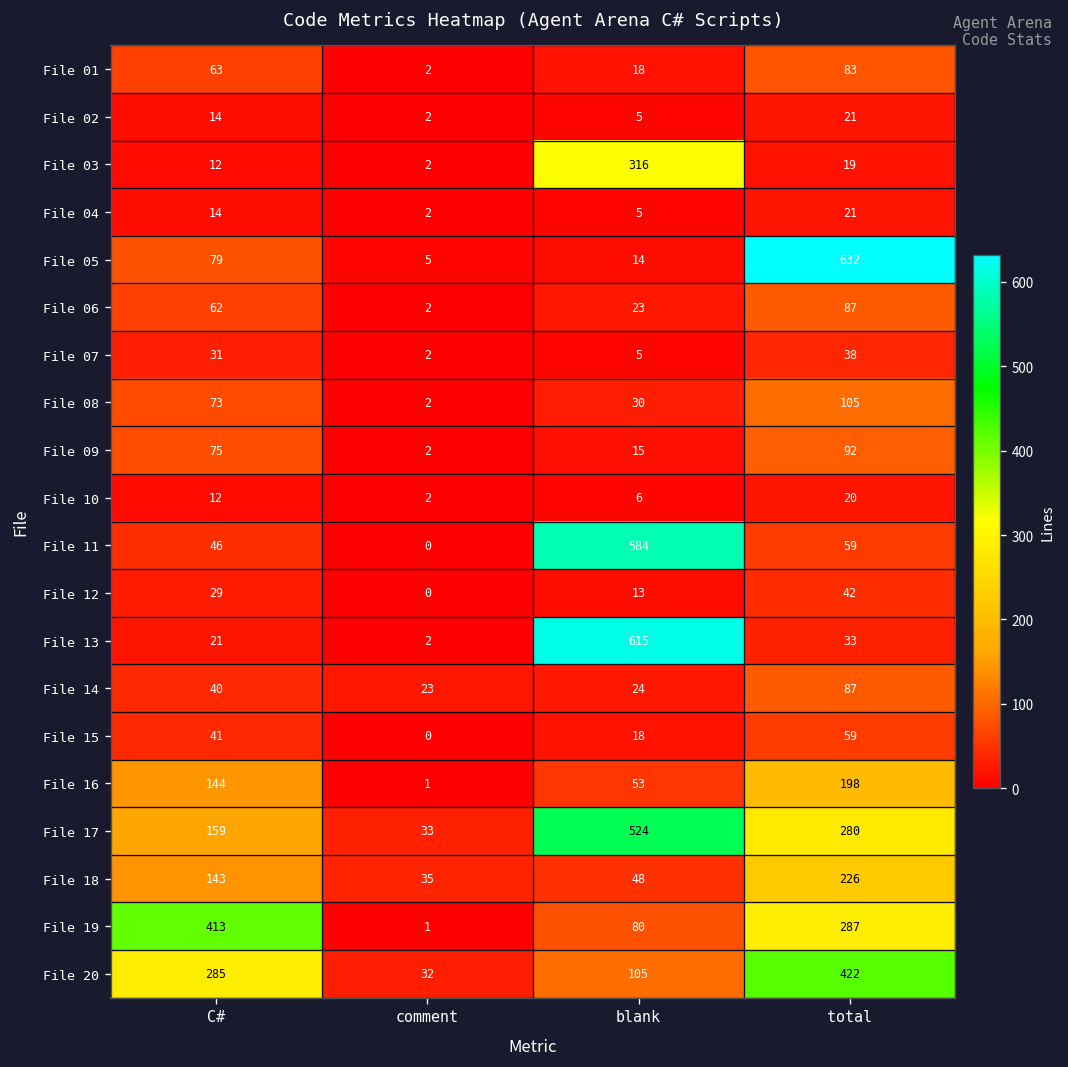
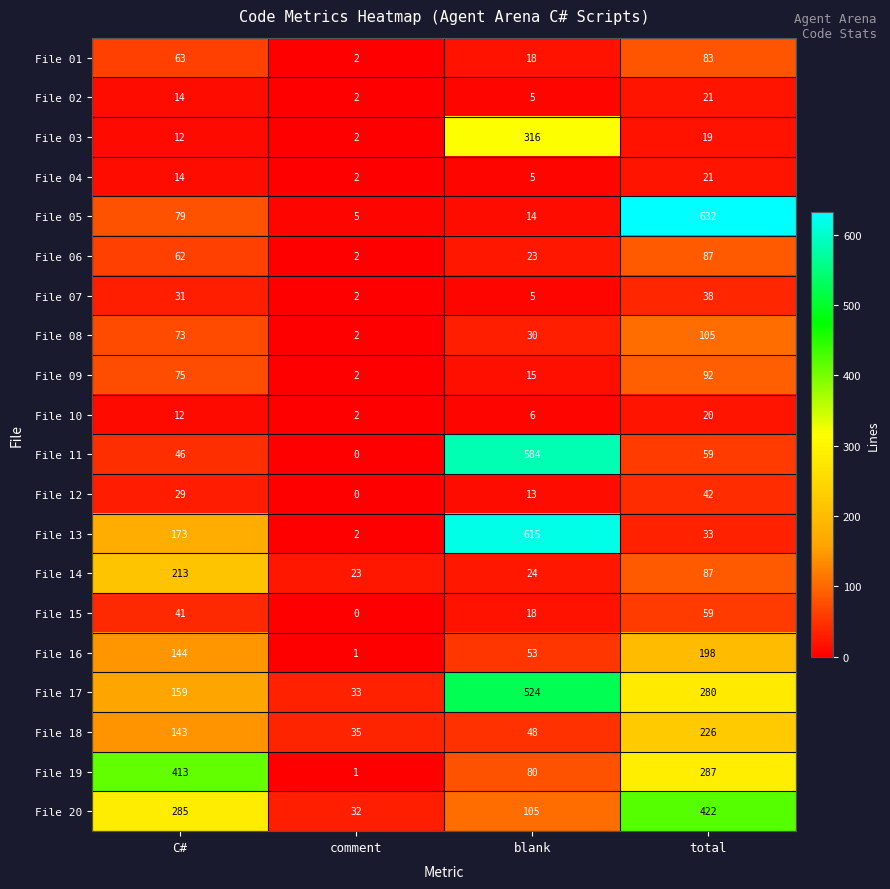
  {
    "File 01": {
      "C#": 63,
      "comment": 2,
      "blank": 18,
      "total": 83
    },
    "File 02": {
      "C#": 14,
      "comment": 2,
      "blank": 5,
      "total": 21
    },
    "File 03": {
      "C#": 12,
      "comment": 2,
      "blank": 316,
      "total": 19
    },
    "File 04": {
      "C#": 14,
      "comment": 2,
      "blank": 5,
      "total": 21
    },
    "File 05": {
      "C#": 79,
      "comment": 5,
      "blank": 14,
      "total": 632
    },
    "File 06": {
      "C#": 62,
      "comment": 2,
      "blank": 23,
      "total": 87
    },
    "File 07": {
      "C#": 31,
      "comment": 2,
      "blank": 5,
      "total": 38
    },
    "File 08": {
      "C#": 73,
      "comment": 2,
      "blank": 30,
      "total": 105
    },
    "File 09": {
      "C#": 75,
      "comment": 2,
      "blank": 15,
      "total": 92
    },
    "File 10": {
      "C#": 12,
      "comment": 2,
      "blank": 6,
      "total": 20
    },
    "File 11": {
      "C#": 46,
      "comment": 0,
      "blank": 584,
      "total": 59
    },
    "File 12": {
      "C#": 29,
      "comment": 0,
      "blank": 13,
      "total": 42
    },
    "File 13": {
-     "C#": 21,
+     "C#": 173,
      "comment": 2,
      "blank": 615,
      "total": 33
    },
    "File 14": {
-     "C#": 40,
+     "C#": 213,
      "comment": 23,
      "blank": 24,
      "total": 87
    },
    "File 15": {
      "C#": 41,
      "comment": 0,
      "blank": 18,
      "total": 59
    },
    "File 16": {
      "C#": 144,
      "comment": 1,
      "blank": 53,
      "total": 198
    },
    "File 17": {
      "C#": 159,
      "comment": 33,
      "blank": 524,
      "total": 280
    },
    "File 18": {
      "C#": 143,
      "comment": 35,
      "blank": 48,
      "total": 226
    },
    "File 19": {
      "C#": 413,
      "comment": 1,
      "blank": 80,
      "total": 287
    },
    "File 20": {
      "C#": 285,
      "comment": 32,
      "blank": 105,
      "total": 422
    }
  }
